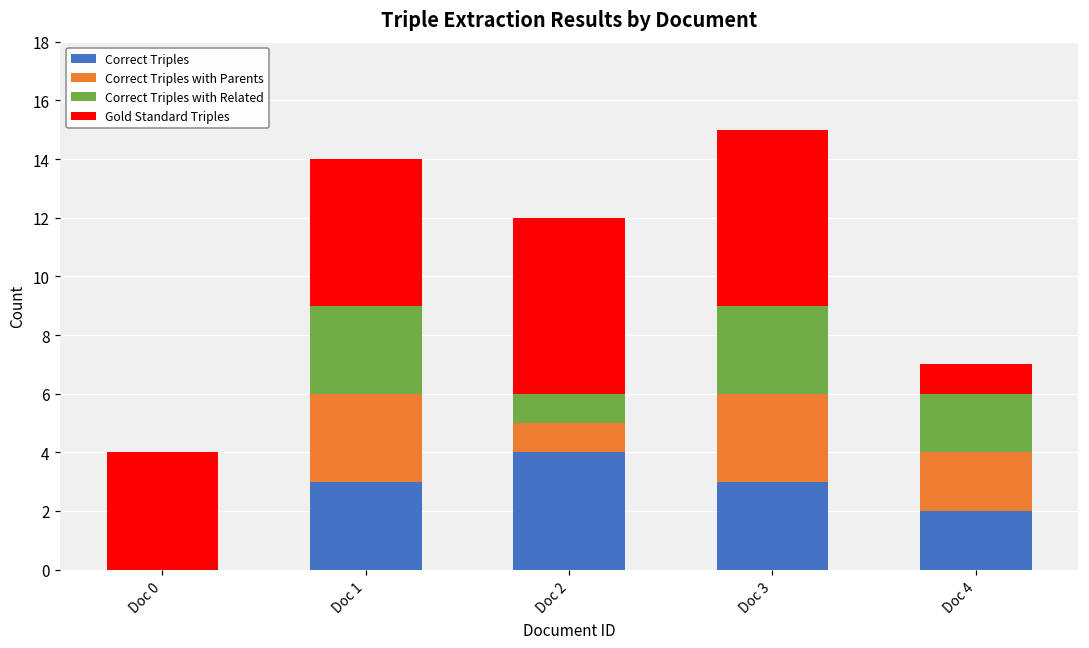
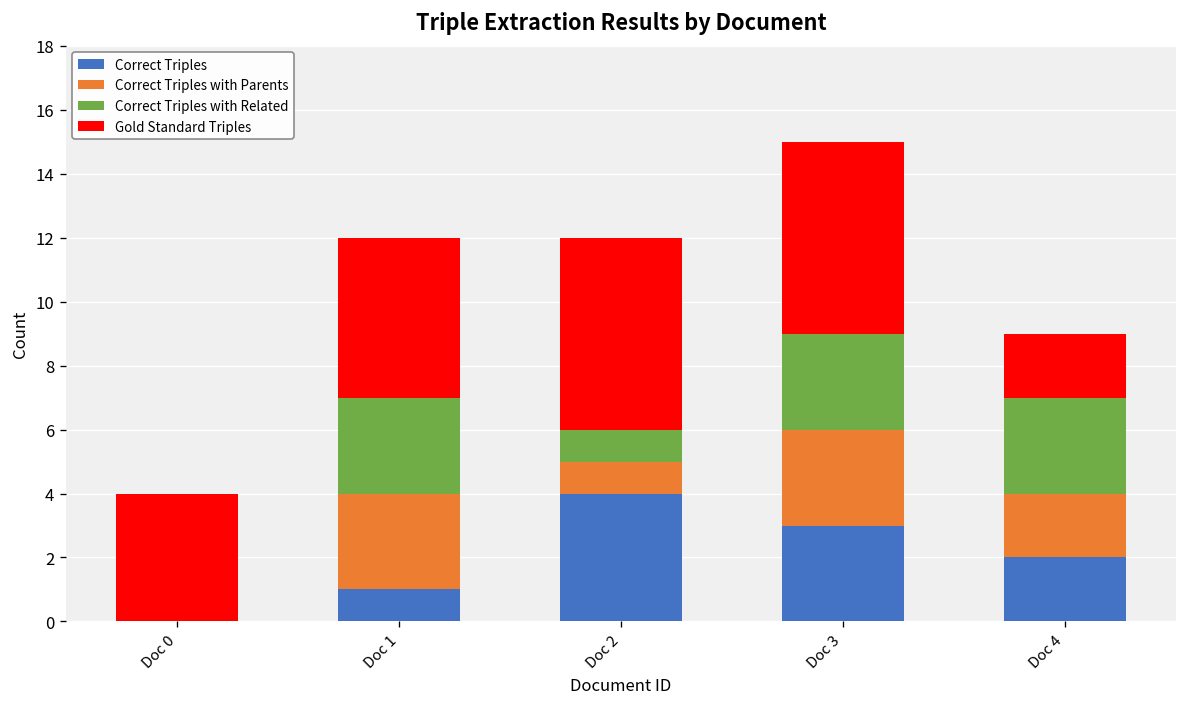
  {
    "Correct Triples": {
      "Doc 0": 0,
-     "Doc 1": 3,
+     "Doc 1": 1,
      "Doc 2": 4,
      "Doc 3": 3,
      "Doc 4": 2
    },
    "Correct Triples with Related": {
      "Doc 0": 0,
      "Doc 1": 3,
      "Doc 2": 1,
      "Doc 3": 3,
-     "Doc 4": 2
+     "Doc 4": 3
    },
    "Gold Standard Triples": {
      "Doc 0": 4,
      "Doc 1": 5,
      "Doc 2": 6,
      "Doc 3": 6,
-     "Doc 4": 1
+     "Doc 4": 2
    }
  }
